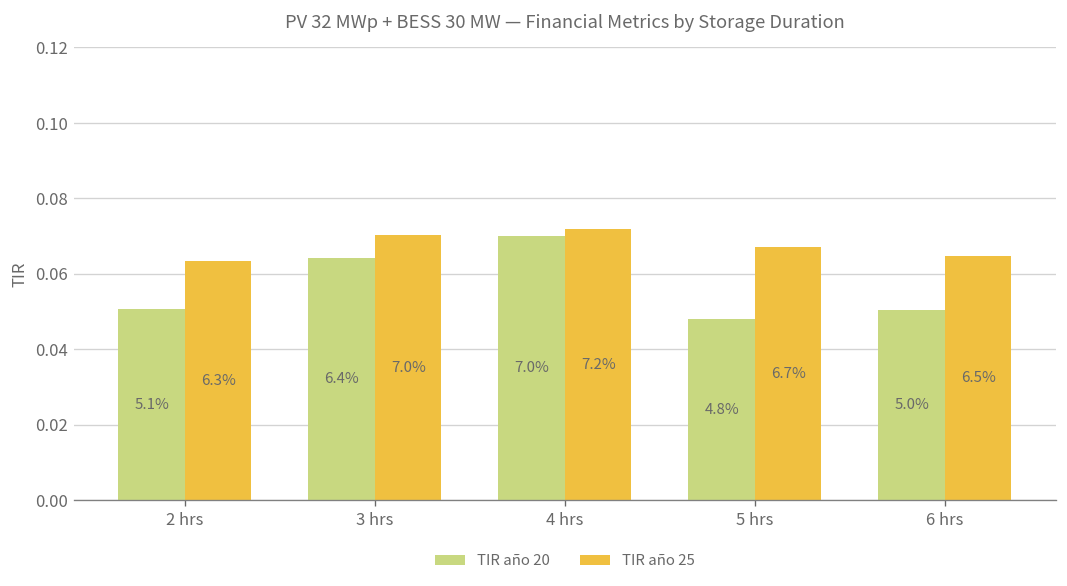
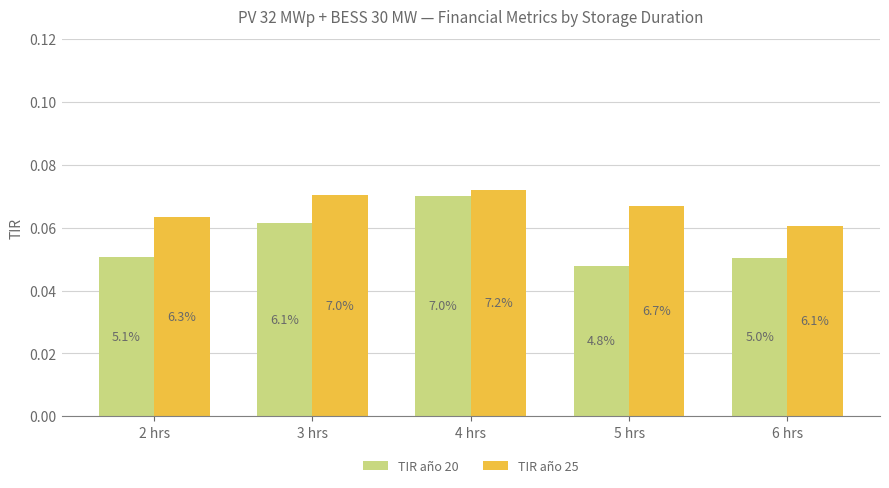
  {
    "TIR año 20": {
      "2 hrs": "5.1%",
-     "3 hrs": "6.4%",
+     "3 hrs": "6.1%",
      "4 hrs": "7.0%",
      "5 hrs": "4.8%",
      "6 hrs": "5.0%"
    },
    "TIR año 25": {
      "2 hrs": "6.3%",
      "3 hrs": "7.0%",
      "4 hrs": "7.2%",
      "5 hrs": "6.7%",
-     "6 hrs": "6.5%"
+     "6 hrs": "6.1%"
    }
  }
